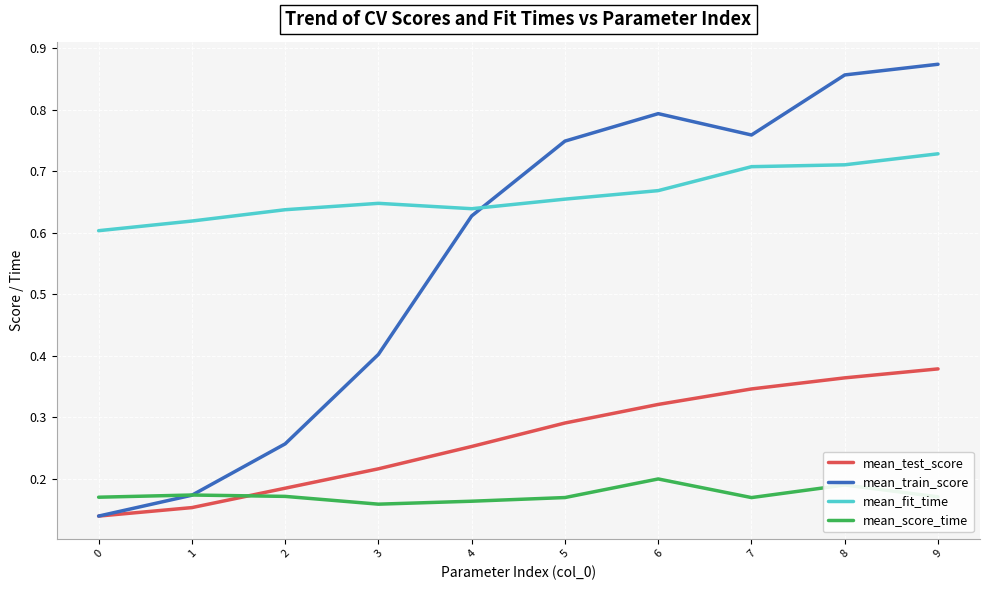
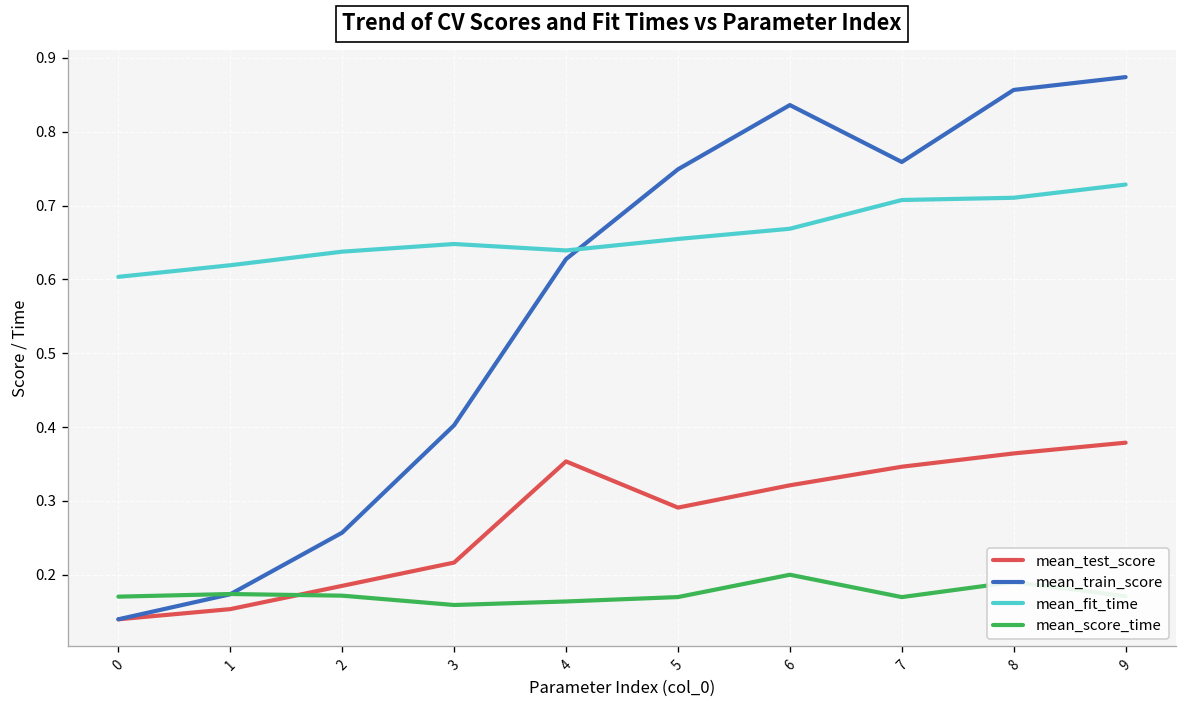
  {
    "mean_test_score": {
      "1": 0.15,
      "2": 0.19,
      "3": 0.22,
-     "4": 0.25,
+     "4": 0.35,
      "5": 0.29,
      "6": 0.32,
      "7": 0.35,
      "8": 0.36,
      "9": 0.38
    },
    "mean_train_score": {
      "2": 0.26,
      "3": 0.40,
      "4": 0.63,
      "5": 0.75,
-     "6": 0.79,
+     "6": 0.84,
      "7": 0.76,
      "8": 0.86,
      "9": 0.87
    },
    "mean_fit_time": {
      "0": 0.60,
      "1": 0.62,
      "2": 0.64,
      "3": 0.65,
      "4": 0.64,
      "5": 0.65,
      "6": 0.67,
      "7": 0.71,
      "8": 0.71,
      "9": 0.73
    },
    "mean_score_time": {
      "0": 0.17,
      "2": 0.17,
      "3": 0.16,
      "4": 0.16,
      "5": 0.17,
      "6": 0.20,
      "7": 0.17
    }
  }
